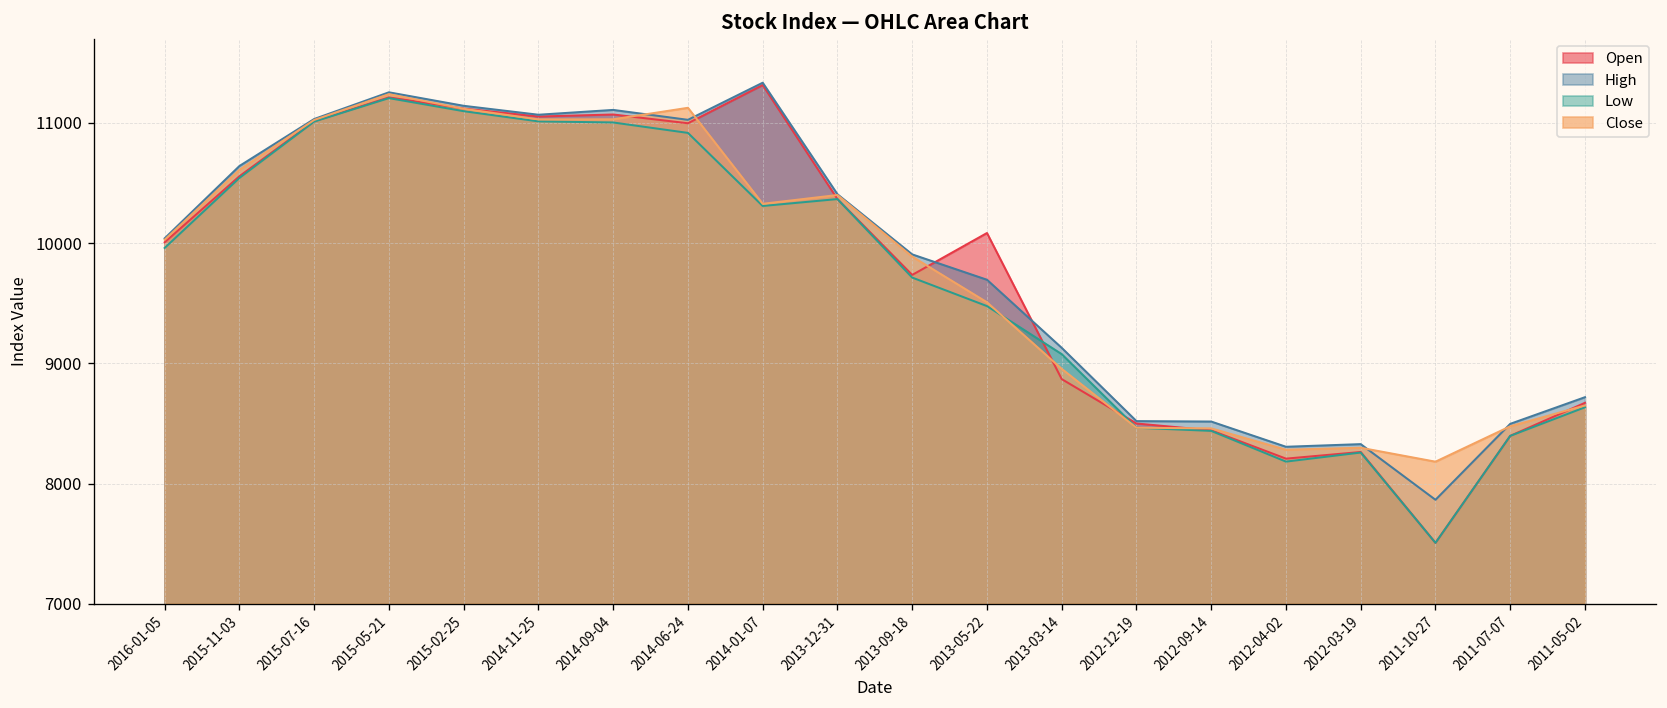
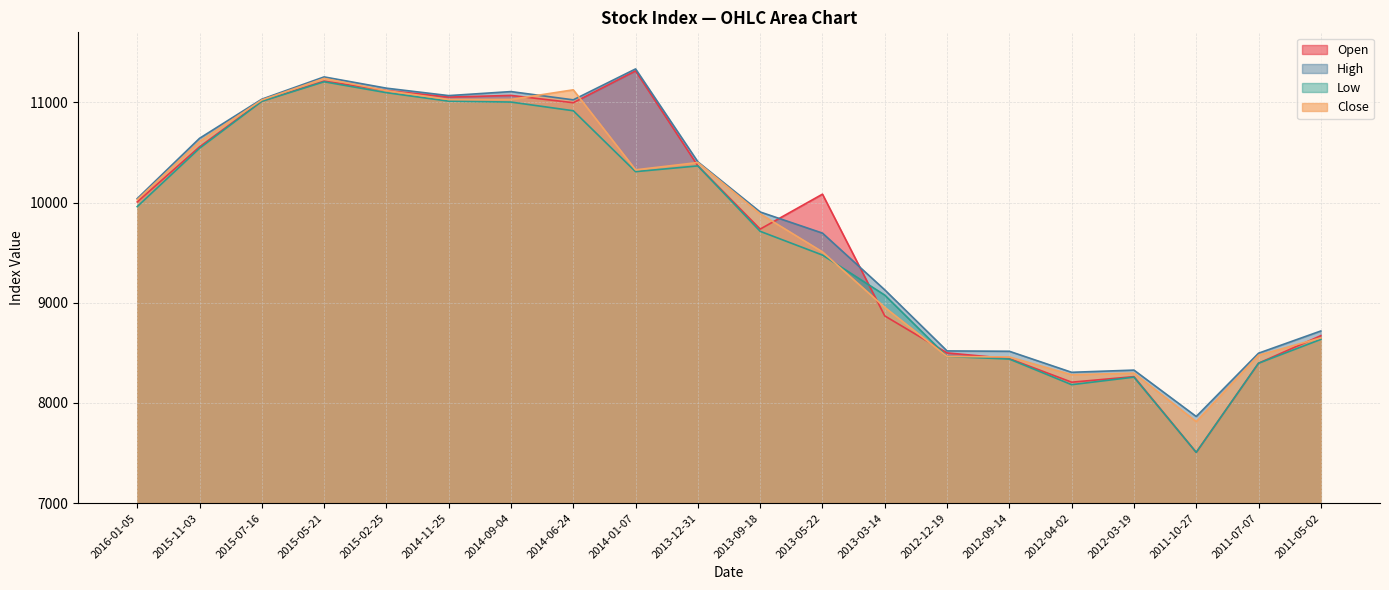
  {
    "Open": {
      "2014-09-04": 11070,
      "2014-06-24": 11000,
      "2013-05-22": 10080,
      "2013-03-14": 8870
    },
    "Close": {
      "2015-11-03": 10610,
      "2014-09-04": 11030,
      "2014-06-24": 11130,
      "2013-05-22": 9510,
      "2013-03-14": 8950,
      "2012-03-19": 8300,
-     "2011-10-27": 8180
+     "2011-10-27": 7810
    }
  }
